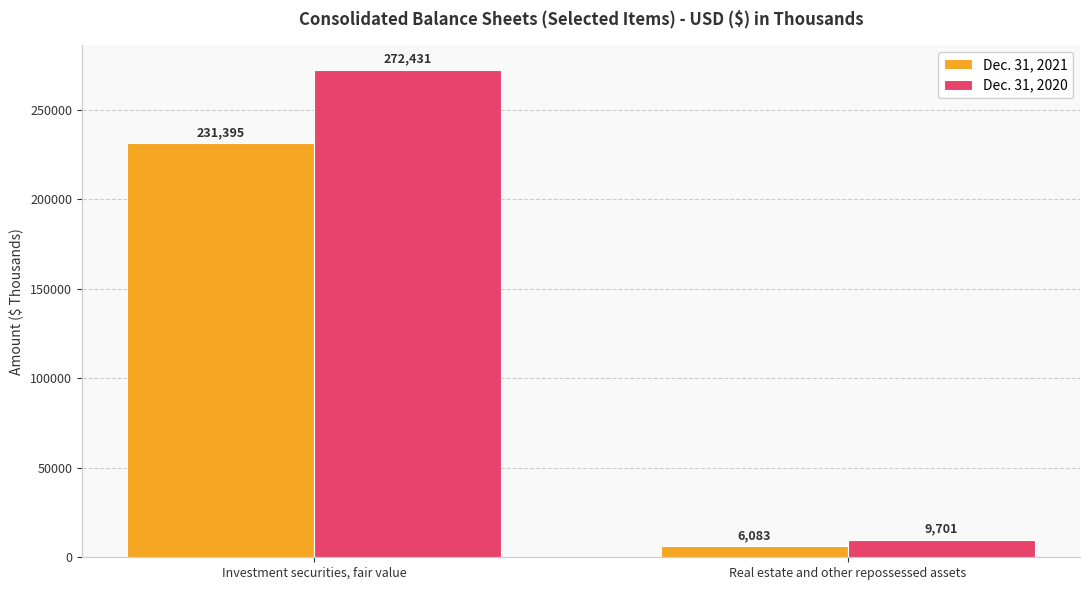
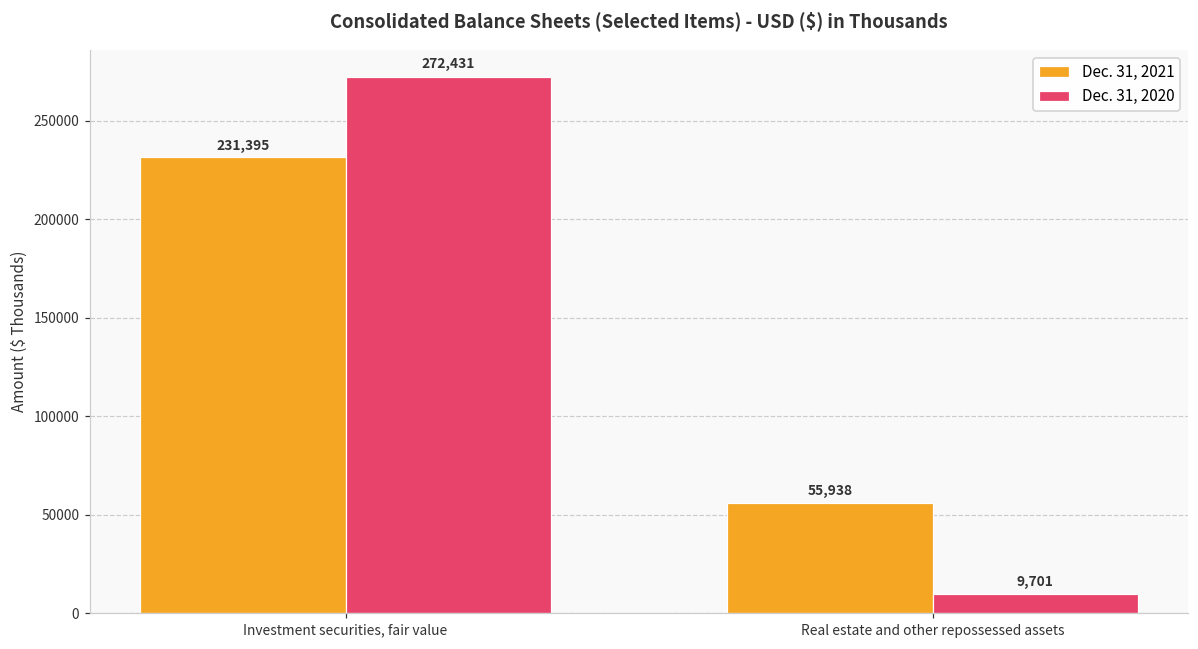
  {
    "Dec. 31, 2021": {
      "Investment securities, fair value": "231,395",
-     "Real estate and other repossessed assets": "6,083"
+     "Real estate and other repossessed assets": "55,938"
    },
    "Dec. 31, 2020": {
      "Investment securities, fair value": "272,431",
      "Real estate and other repossessed assets": "9,701"
    }
  }
